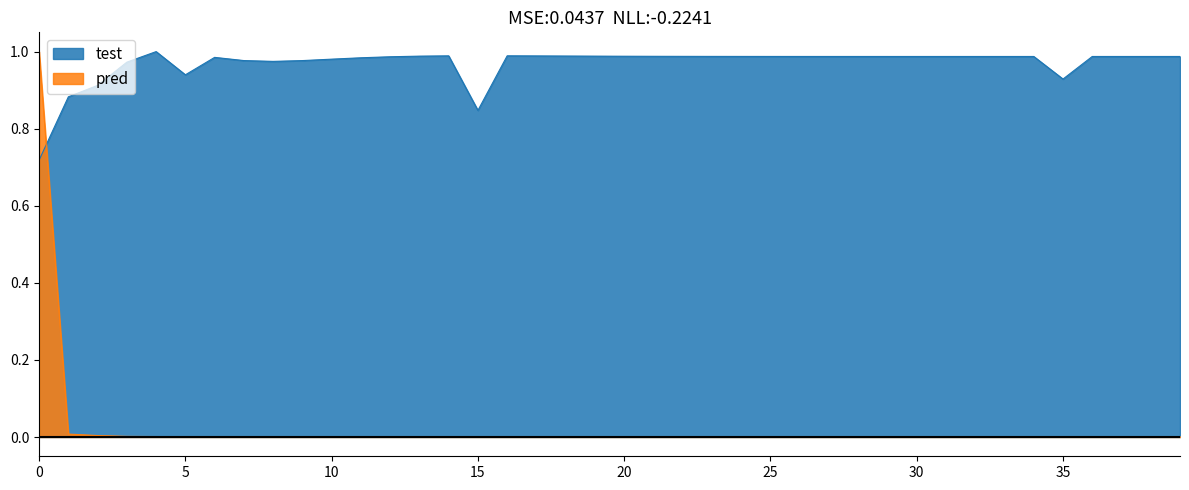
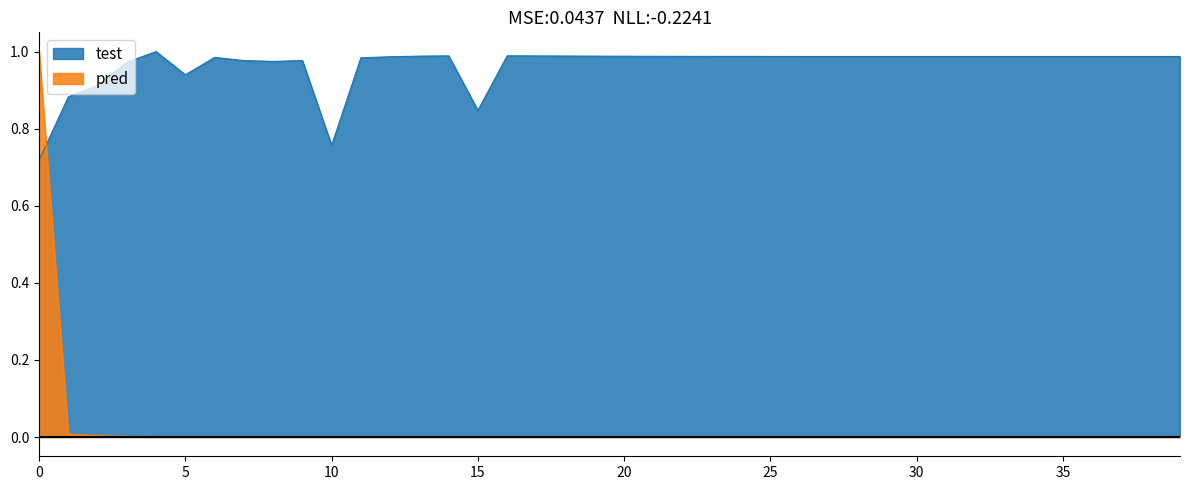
  {
    "test": {
      "0": 0.72,
      "5": 0.94,
-     "10": 0.98,
+     "10": 0.76,
      "15": 0.85,
      "20": 0.99,
      "25": 0.99,
      "30": 0.99,
-     "35": 0.93
+     "35": 0.99
    },
    "pred": {
      "0": 1.00,
      "5": 0.00,
      "10": 0.00,
      "15": 0.00,
      "20": 0.00,
      "25": 0.00,
      "30": 0.00,
      "35": 0.00
    }
  }
